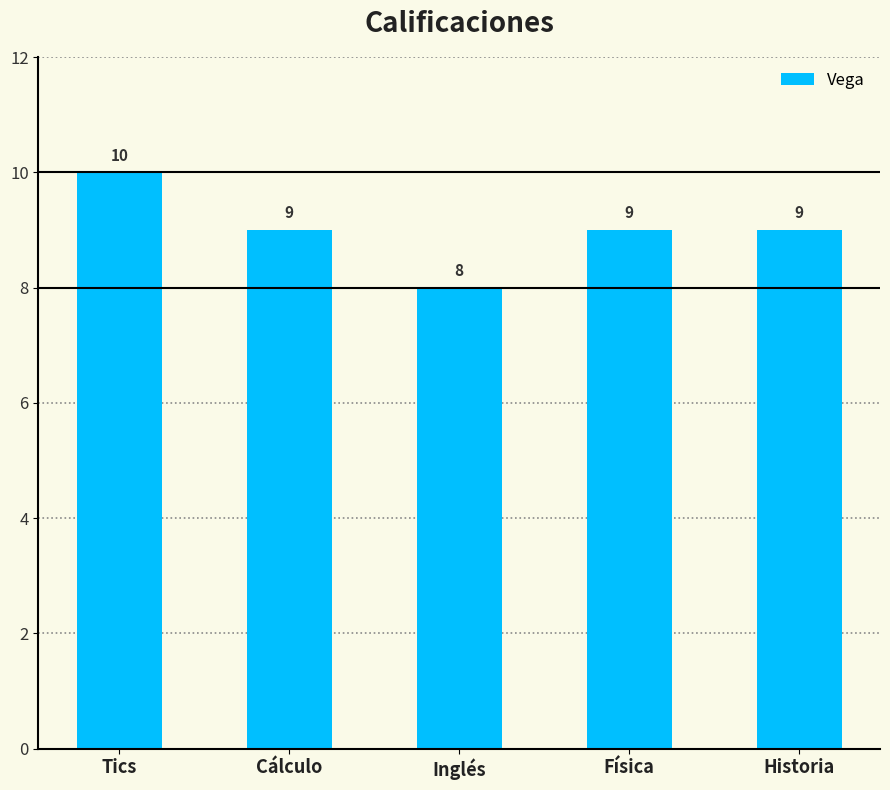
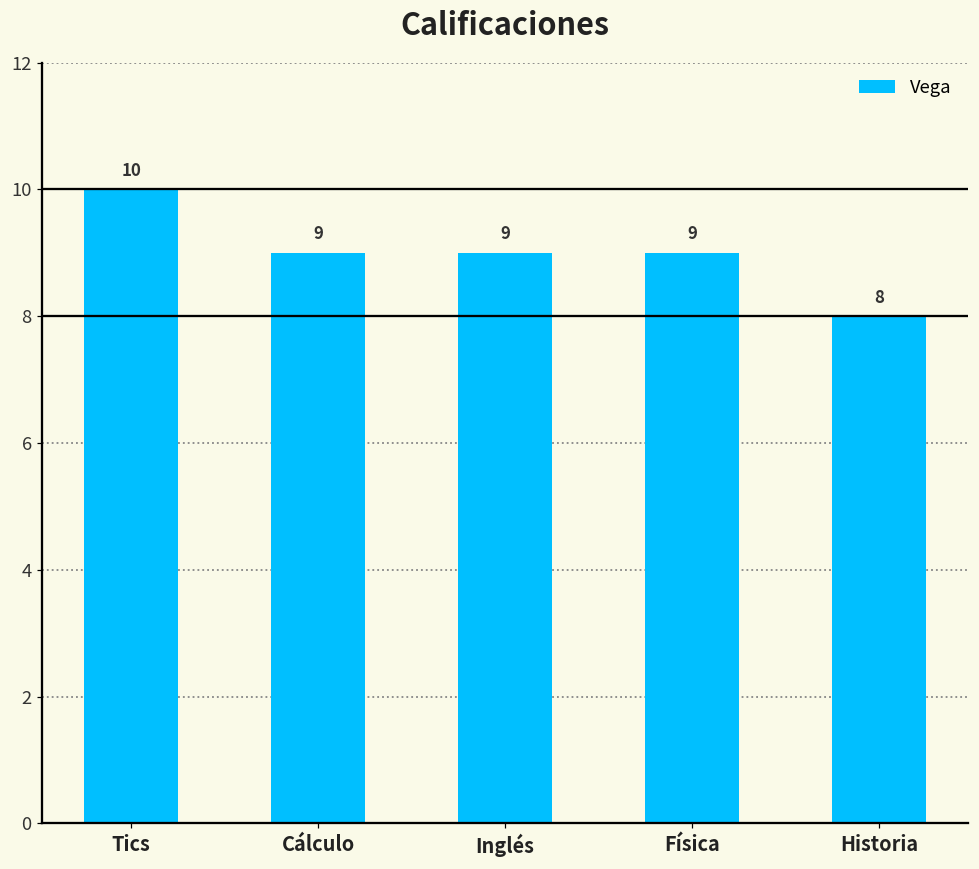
  {
    "Tics": 10,
    "Cálculo": 9,
-   "Inglés": 8,
+   "Inglés": 9,
    "Física": 9,
-   "Historia": 9
+   "Historia": 8
  }
